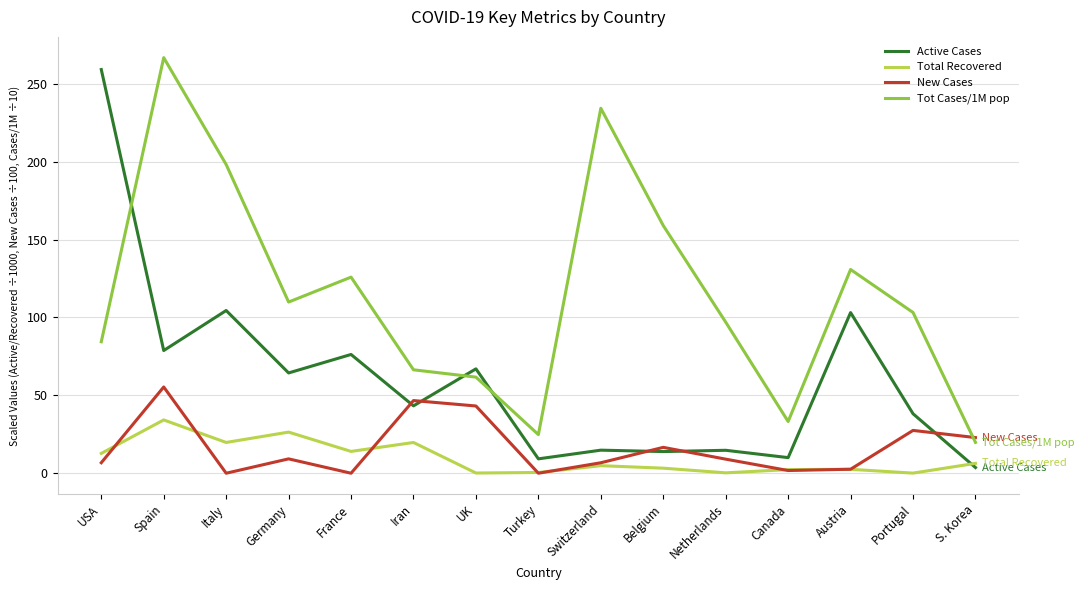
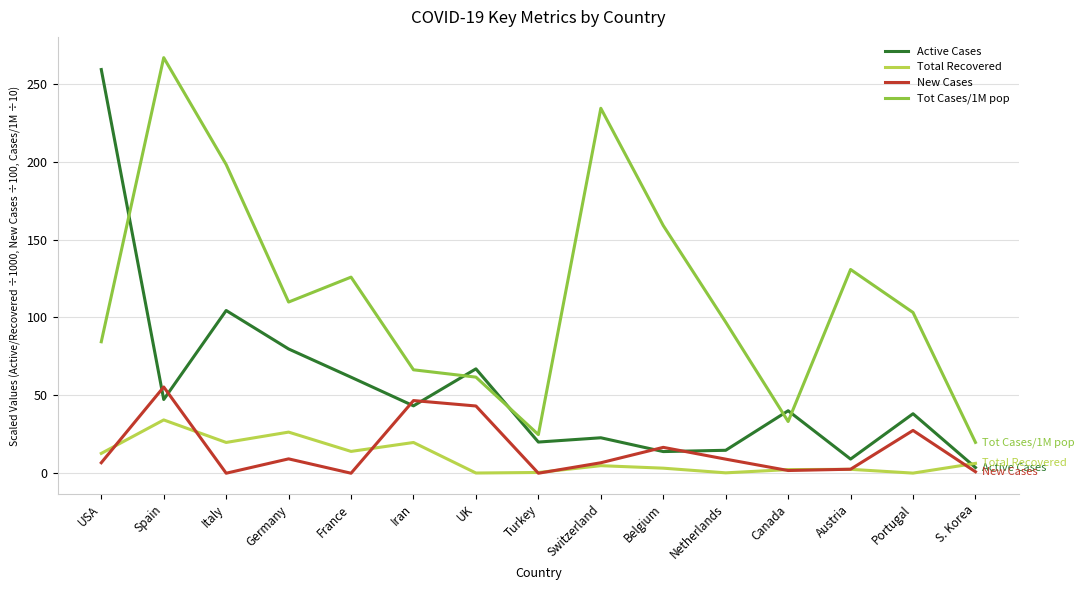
  {
    "Active Cases": {
      "USA": 259,
-     "Spain": 79,
+     "Spain": 47,
      "Italy": 104,
-     "Germany": 64,
-     "France": 76,
+     "Germany": 80,
+     "France": 62,
      "Iran": 43,
      "UK": 67,
-     "Turkey": 9,
-     "Switzerland": 15,
+     "Turkey": 20,
+     "Switzerland": 23,
      "Belgium": 14,
      "Netherlands": 15,
-     "Canada": 10,
-     "Austria": 103,
+     "Canada": 40,
+     "Austria": 9,
      "Portugal": 38,
      "S. Korea": 4
    },
    "New Cases": {
      "USA": 7,
      "Spain": 55,
      "Italy": 0,
      "Germany": 9,
      "France": 0,
      "Iran": 47,
      "UK": 43,
      "Switzerland": 7,
      "Belgium": 17,
      "Netherlands": 9,
      "Portugal": 27,
-     "S. Korea": 23
+     "S. Korea": 1
    }
  }
